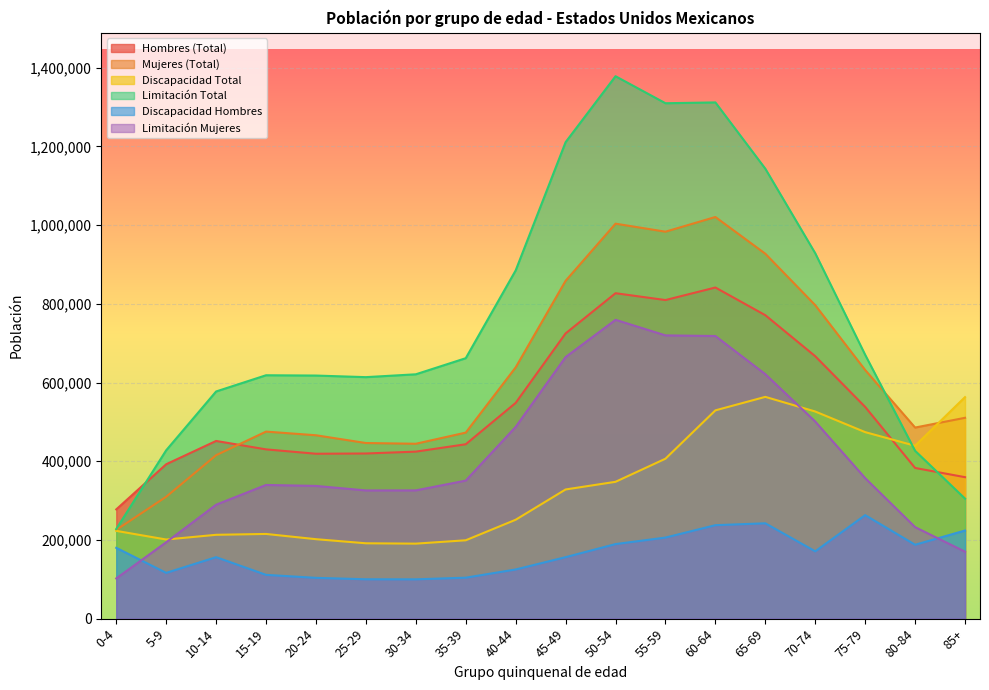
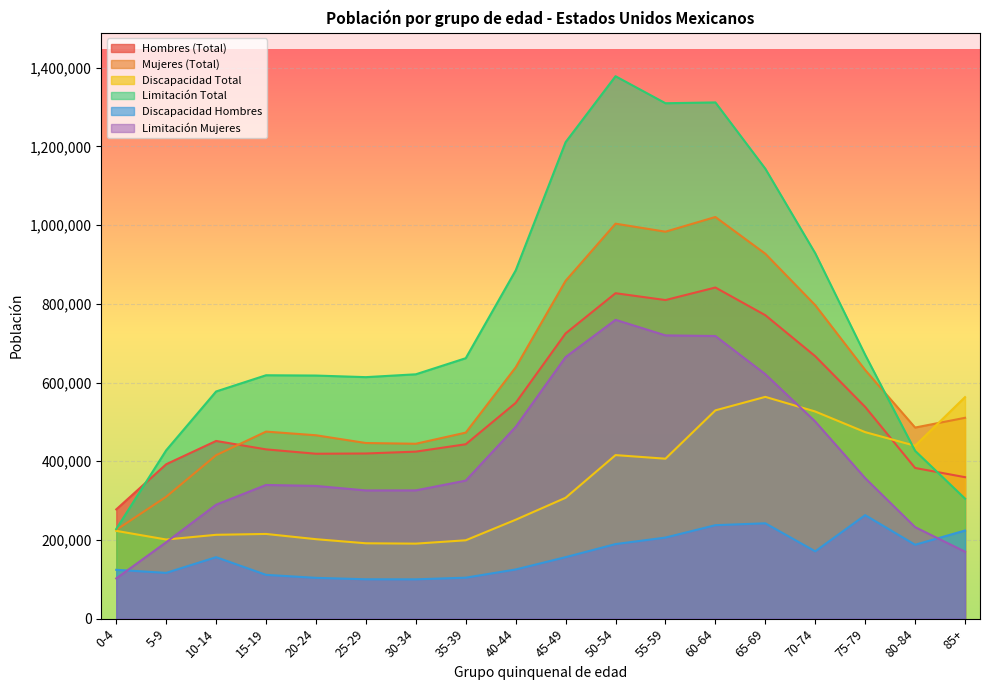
  {
    "Discapacidad Total": {
      "5-9": "200,000",
      "10-14": "210,000",
      "15-19": "220,000",
      "20-24": "200,000",
      "25-29": "190,000",
      "30-34": "190,000",
      "35-39": "200,000",
      "40-44": "250,000",
-     "45-49": "330,000",
-     "50-54": "350,000",
+     "45-49": "310,000",
+     "50-54": "420,000",
      "55-59": "410,000",
      "60-64": "530,000",
      "65-69": "560,000",
      "70-74": "530,000",
      "75-79": "470,000",
      "80-84": "440,000",
      "85+": "560,000"
    },
    "Limitación Total": {
      "5-9": "430,000",
      "10-14": "580,000",
      "15-19": "620,000",
      "20-24": "620,000",
      "25-29": "610,000",
      "30-34": "620,000",
      "35-39": "660,000",
      "40-44": "880,000",
      "45-49": "1,210,000",
      "50-54": "1,380,000",
      "55-59": "1,310,000",
      "60-64": "1,310,000",
      "65-69": "1,140,000",
      "70-74": "930,000",
      "75-79": "670,000",
      "80-84": "430,000",
      "85+": "300,000"
    },
    "Discapacidad Hombres": {
-     "0-4": "180,000",
+     "0-4": "120,000",
      "5-9": "120,000",
      "10-14": "160,000",
      "15-19": "110,000",
      "20-24": "100,000",
      "25-29": "100,000",
      "30-34": "100,000",
      "35-39": "100,000",
      "40-44": "120,000",
      "45-49": "160,000",
      "50-54": "190,000",
      "55-59": "210,000",
      "60-64": "240,000",
      "65-69": "240,000",
      "70-74": "170,000",
      "75-79": "260,000",
      "80-84": "190,000",
      "85+": "220,000"
    },
    "Limitación Mujeres": {
      "0-4": "100,000",
      "5-9": "190,000",
      "10-14": "290,000",
      "15-19": "340,000",
      "20-24": "340,000",
      "25-29": "330,000",
      "30-34": "330,000",
      "35-39": "350,000",
      "40-44": "490,000",
      "45-49": "660,000",
      "50-54": "760,000",
      "55-59": "720,000",
      "60-64": "720,000",
      "65-69": "620,000",
      "70-74": "500,000",
      "75-79": "360,000",
      "80-84": "230,000",
      "85+": "170,000"
    }
  }
